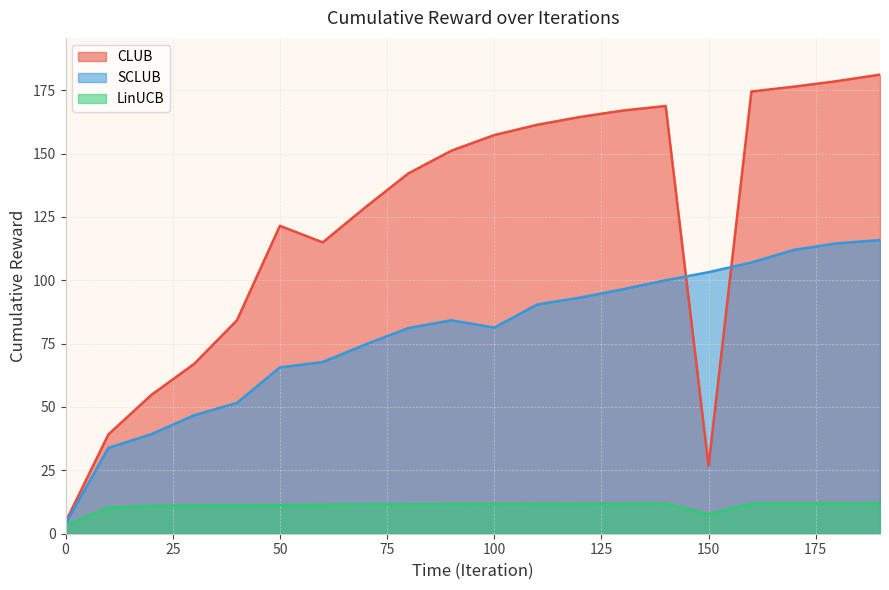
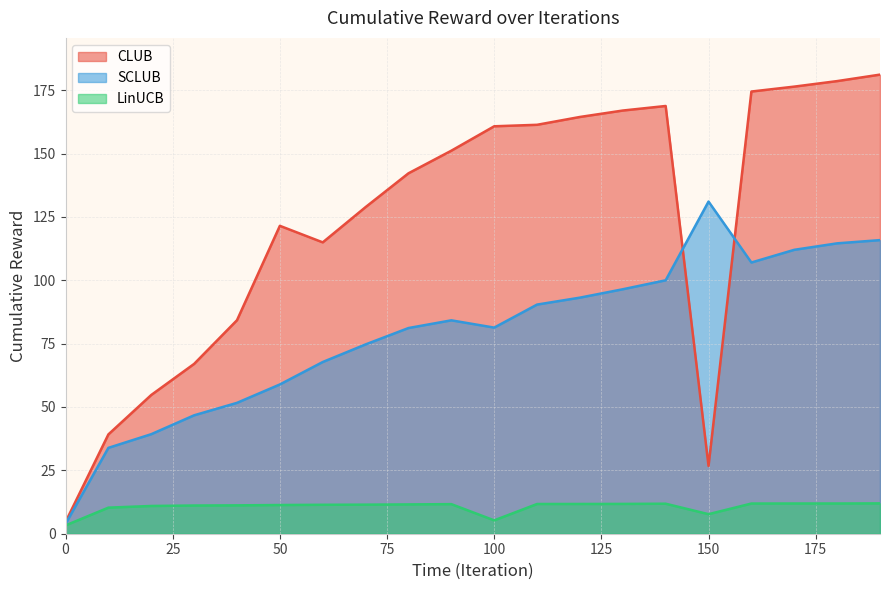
  {
    "CLUB": {
      "50": 121,
-     "100": 157,
+     "100": 161,
      "150": 27
    },
    "SCLUB": {
-     "50": 66,
+     "50": 59,
      "100": 81,
-     "150": 103
+     "150": 131
    },
    "LinUCB": {
      "50": 11,
-     "100": 12,
+     "100": 5,
      "150": 8
    }
  }
